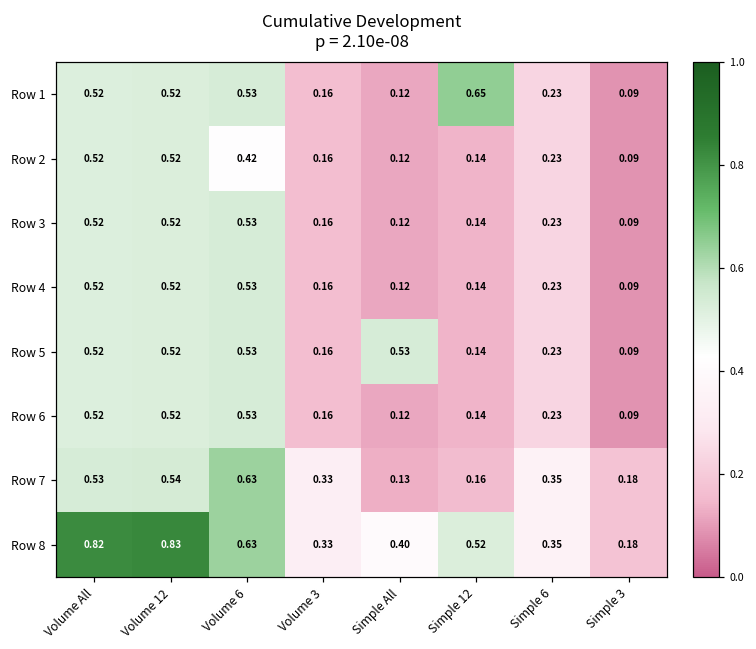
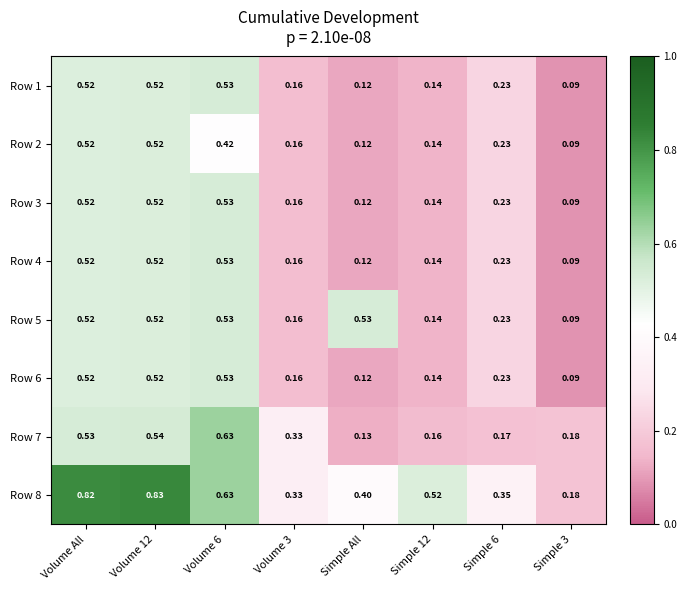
  {
    "Row 1": {
      "Volume All": 0.52,
      "Volume 12": 0.52,
      "Volume 6": 0.53,
      "Volume 3": 0.16,
      "Simple All": 0.12,
-     "Simple 12": 0.65,
+     "Simple 12": 0.14,
      "Simple 6": 0.23,
      "Simple 3": 0.09
    },
    "Row 2": {
      "Volume All": 0.52,
      "Volume 12": 0.52,
      "Volume 6": 0.42,
      "Volume 3": 0.16,
      "Simple All": 0.12,
      "Simple 12": 0.14,
      "Simple 6": 0.23,
      "Simple 3": 0.09
    },
    "Row 3": {
      "Volume All": 0.52,
      "Volume 12": 0.52,
      "Volume 6": 0.53,
      "Volume 3": 0.16,
      "Simple All": 0.12,
      "Simple 12": 0.14,
      "Simple 6": 0.23,
      "Simple 3": 0.09
    },
    "Row 4": {
      "Volume All": 0.52,
      "Volume 12": 0.52,
      "Volume 6": 0.53,
      "Volume 3": 0.16,
      "Simple All": 0.12,
      "Simple 12": 0.14,
      "Simple 6": 0.23,
      "Simple 3": 0.09
    },
    "Row 5": {
      "Volume All": 0.52,
      "Volume 12": 0.52,
      "Volume 6": 0.53,
      "Volume 3": 0.16,
      "Simple All": 0.53,
      "Simple 12": 0.14,
      "Simple 6": 0.23,
      "Simple 3": 0.09
    },
    "Row 6": {
      "Volume All": 0.52,
      "Volume 12": 0.52,
      "Volume 6": 0.53,
      "Volume 3": 0.16,
      "Simple All": 0.12,
      "Simple 12": 0.14,
      "Simple 6": 0.23,
      "Simple 3": 0.09
    },
    "Row 7": {
      "Volume All": 0.53,
      "Volume 12": 0.54,
      "Volume 6": 0.63,
      "Volume 3": 0.33,
      "Simple All": 0.13,
      "Simple 12": 0.16,
-     "Simple 6": 0.35,
+     "Simple 6": 0.17,
      "Simple 3": 0.18
    },
    "Row 8": {
      "Volume All": 0.82,
      "Volume 12": 0.83,
      "Volume 6": 0.63,
      "Volume 3": 0.33,
      "Simple All": 0.40,
      "Simple 12": 0.52,
      "Simple 6": 0.35,
      "Simple 3": 0.18
    }
  }
